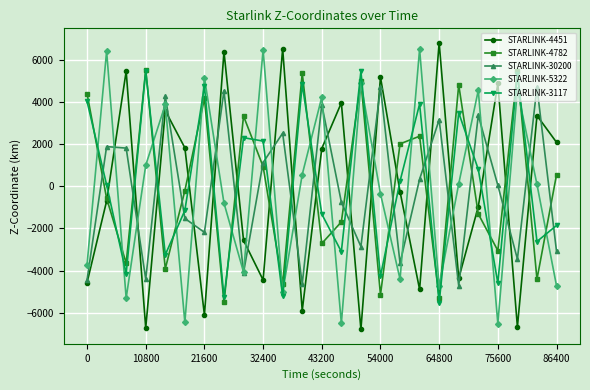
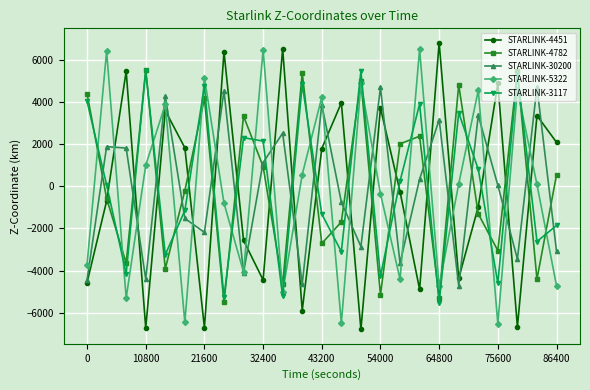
  {
    "STARLINK-4451": {
      "0": -4600,
      "10800": -6700,
-     "21600": -6100,
+     "21600": -6700,
      "32400": -4400,
      "43200": 1800,
-     "54000": 5200,
+     "54000": 3700,
      "64800": 6800,
      "86400": 2100
    }
  }
